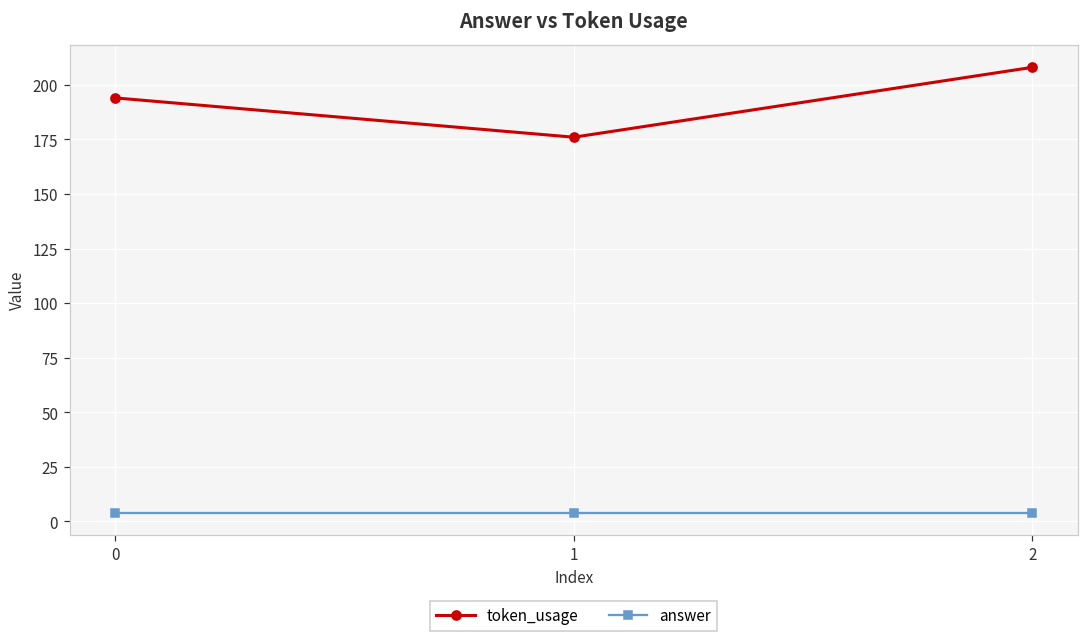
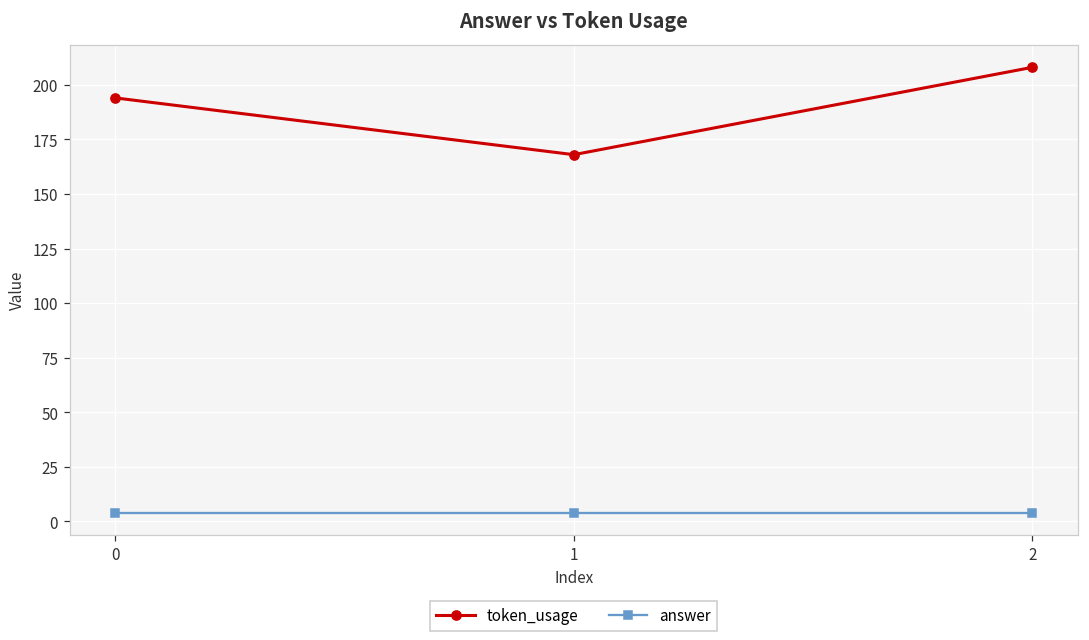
  {
    "token_usage": {
      "0": 194,
-     "1": 176,
+     "1": 168,
      "2": 208
    },
    "answer": {
      "0": 4,
      "1": 4,
      "2": 4
    }
  }
